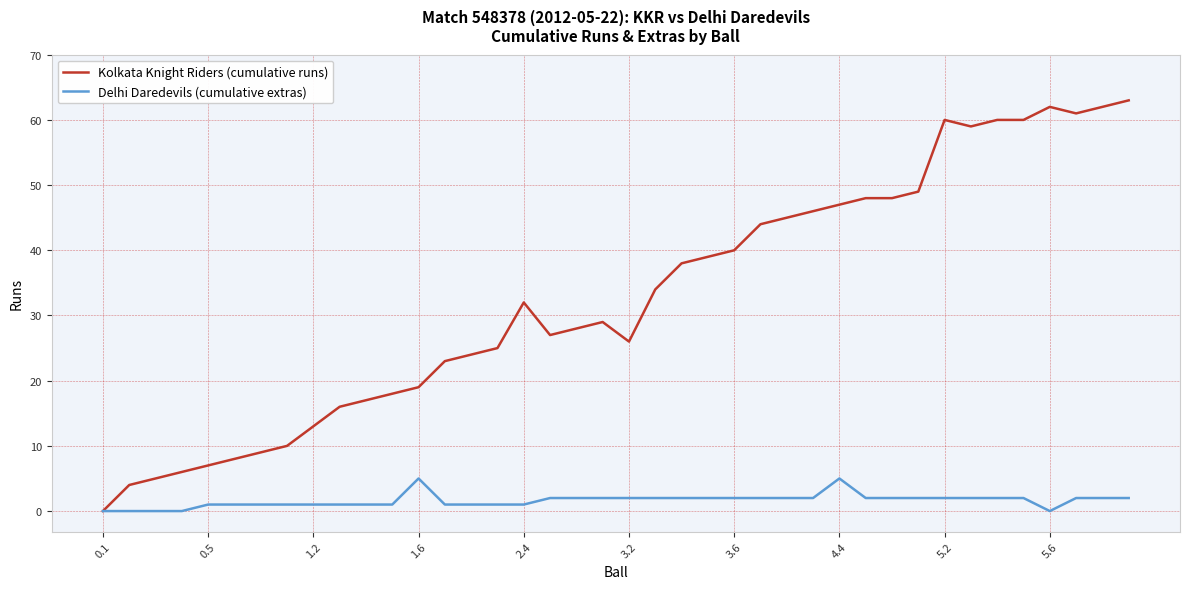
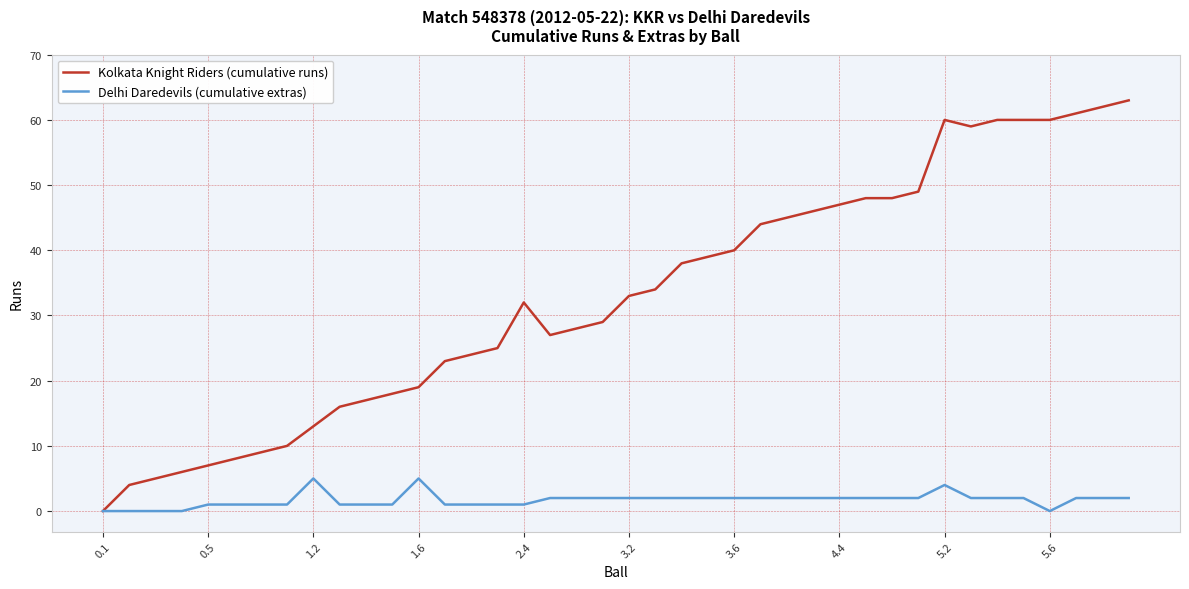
  {
    "Kolkata Knight Riders (cumulative runs)": {
      "0.5": 7,
      "1.2": 13,
      "1.6": 19,
      "2.4": 32,
-     "3.2": 26,
+     "3.2": 33,
      "3.6": 40,
      "4.4": 47,
      "5.2": 60,
-     "5.6": 62
+     "5.6": 60
    },
    "Delhi Daredevils (cumulative extras)": {
      "0.5": 1,
-     "1.2": 1,
+     "1.2": 5,
      "1.6": 5,
      "2.4": 1,
      "3.2": 2,
      "3.6": 2,
-     "4.4": 5,
-     "5.2": 2,
+     "4.4": 2,
+     "5.2": 4,
      "5.6": 0
    }
  }
